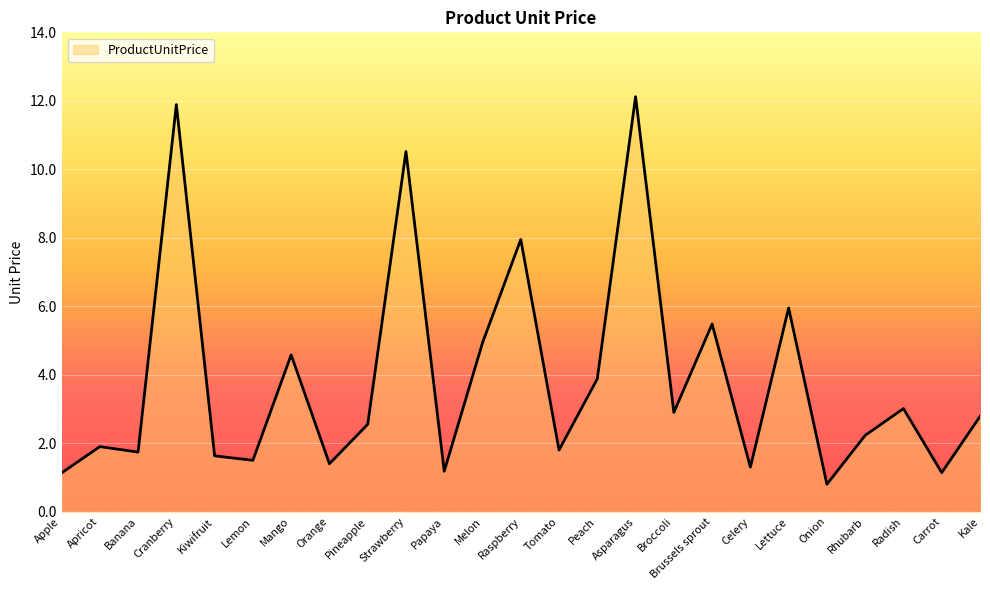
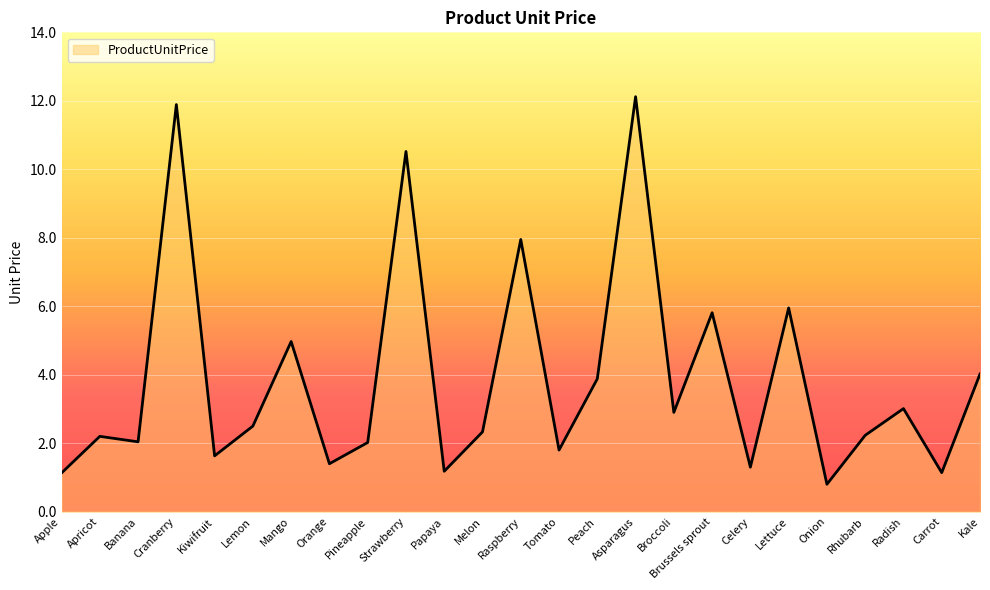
  {
    "Apple": 1.1,
-   "Apricot": 1.9,
-   "Banana": 1.7,
+   "Apricot": 2.2,
+   "Banana": 2.0,
    "Cranberry": 11.9,
    "Kiwifruit": 1.6,
-   "Lemon": 1.5,
-   "Mango": 4.6,
+   "Lemon": 2.5,
+   "Mango": 5.0,
    "Orange": 1.4,
-   "Pineapple": 2.6,
+   "Pineapple": 2.0,
    "Strawberry": 10.5,
    "Papaya": 1.2,
-   "Melon": 4.9,
+   "Melon": 2.3,
    "Raspberry": 8.0,
    "Tomato": 1.8,
    "Peach": 3.9,
    "Asparagus": 12.1,
    "Broccoli": 2.9,
-   "Brussels sprout": 5.5,
+   "Brussels sprout": 5.8,
    "Celery": 1.3,
    "Lettuce": 6.0,
    "Onion": 0.8,
    "Rhubarb": 2.2,
    "Radish": 3.0,
    "Carrot": 1.1,
-   "Kale": 2.8
+   "Kale": 4.0
  }
